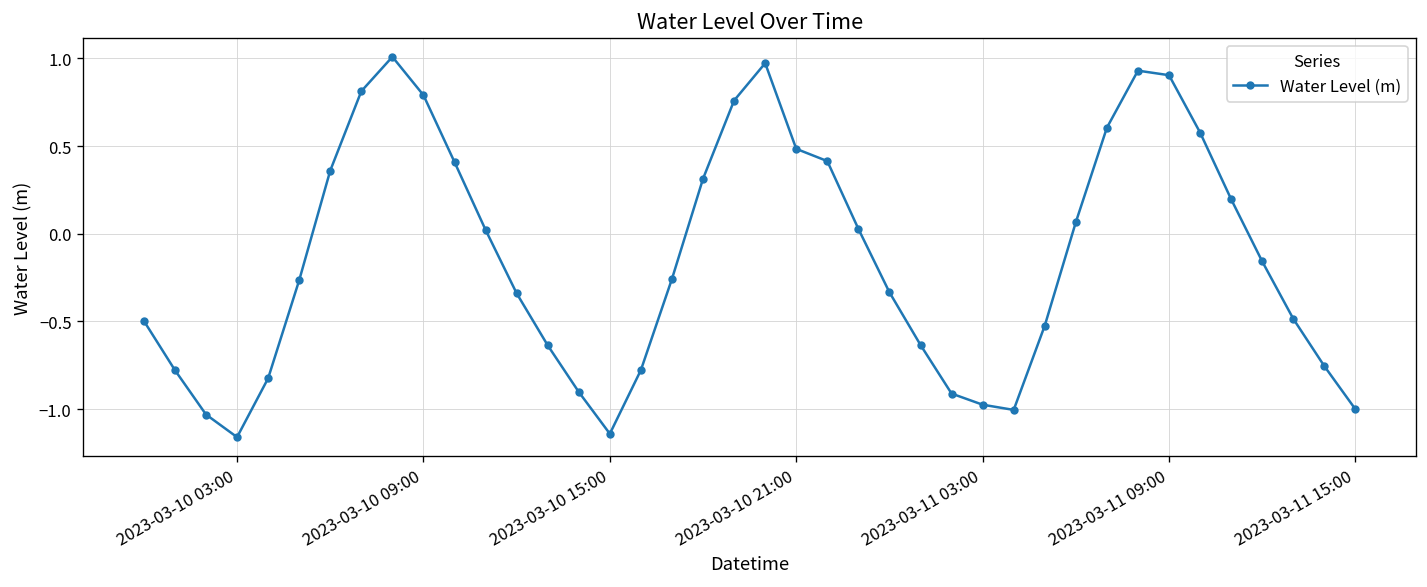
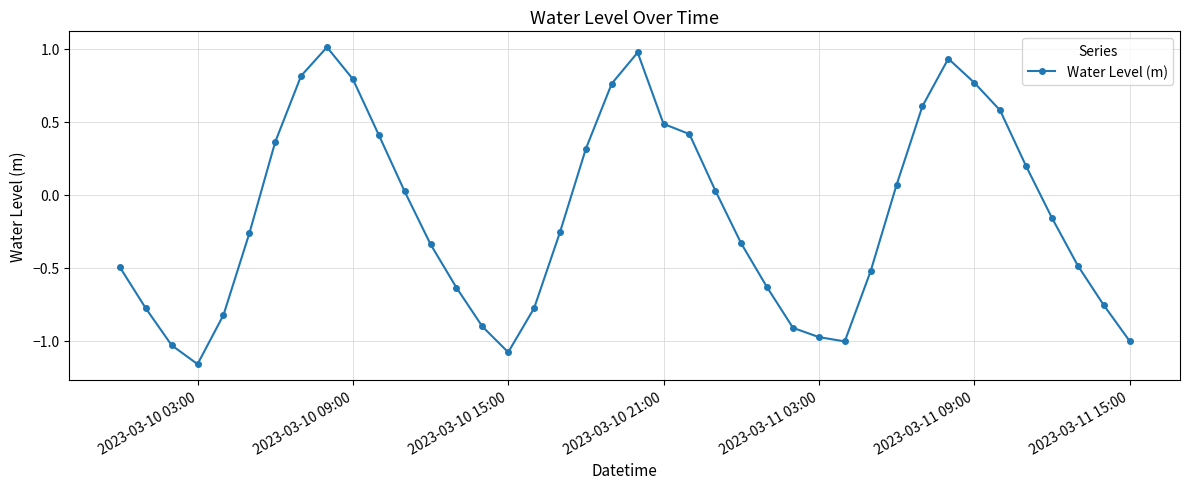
  {
    "2023-03-10 03:00": -1.16,
    "2023-03-10 09:00": 0.79,
-   "2023-03-10 15:00": -1.14,
+   "2023-03-10 15:00": -1.08,
    "2023-03-10 21:00": 0.48,
    "2023-03-11 03:00": -0.98,
-   "2023-03-11 09:00": 0.90,
+   "2023-03-11 09:00": 0.77,
    "2023-03-11 15:00": -1.00
  }
